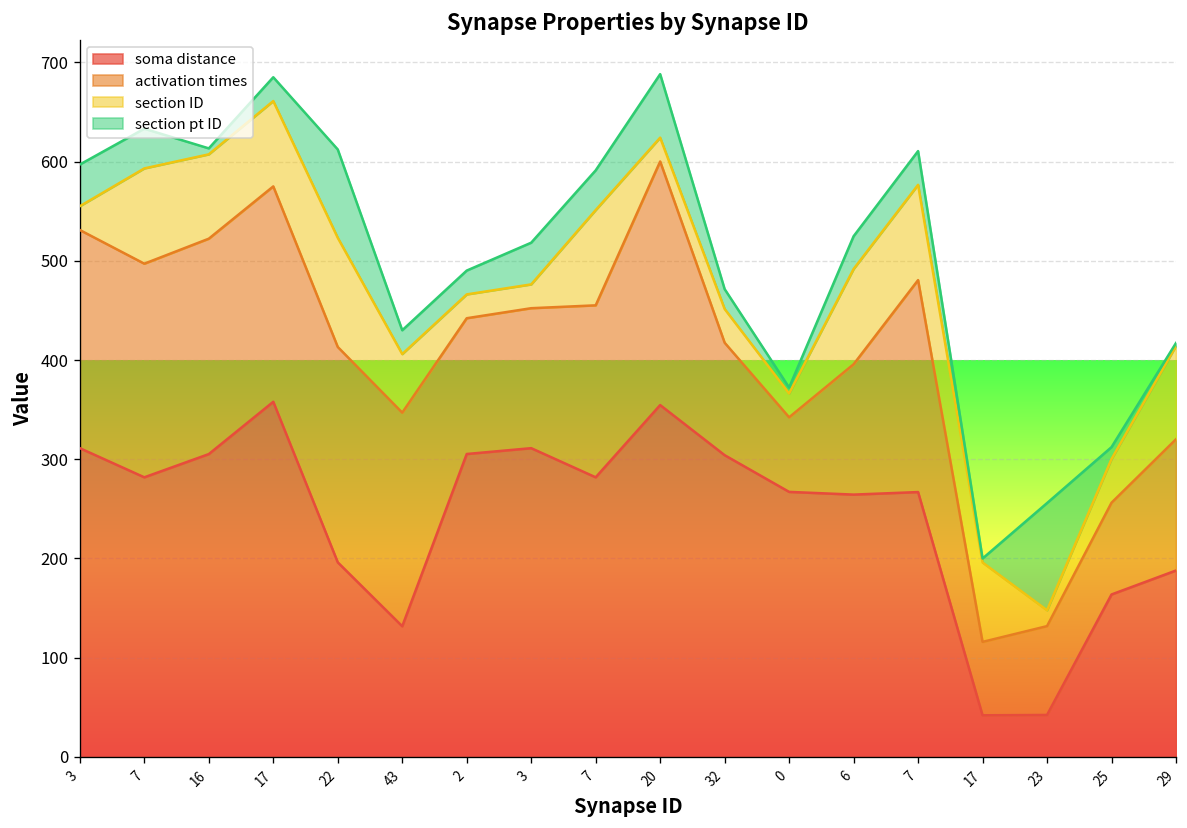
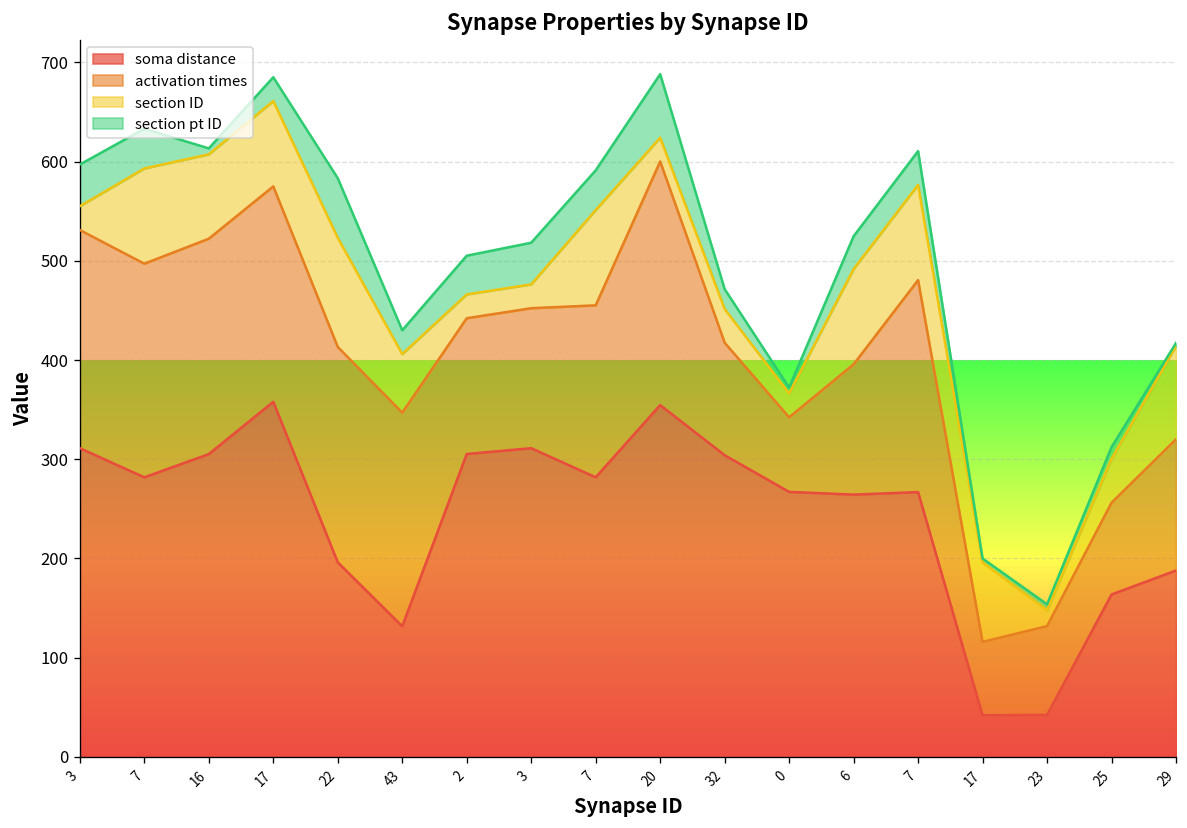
  {
    "section pt ID": {
      "16": 10,
-     "22": 90,
+     "22": 60,
      "43": 20,
-     "2": 20,
+     "2": 40,
      "20": 60,
      "32": 20,
      "0": 10,
      "6": 30,
-     "23": 110,
+     "23": 10,
      "25": 10
    }
  }
